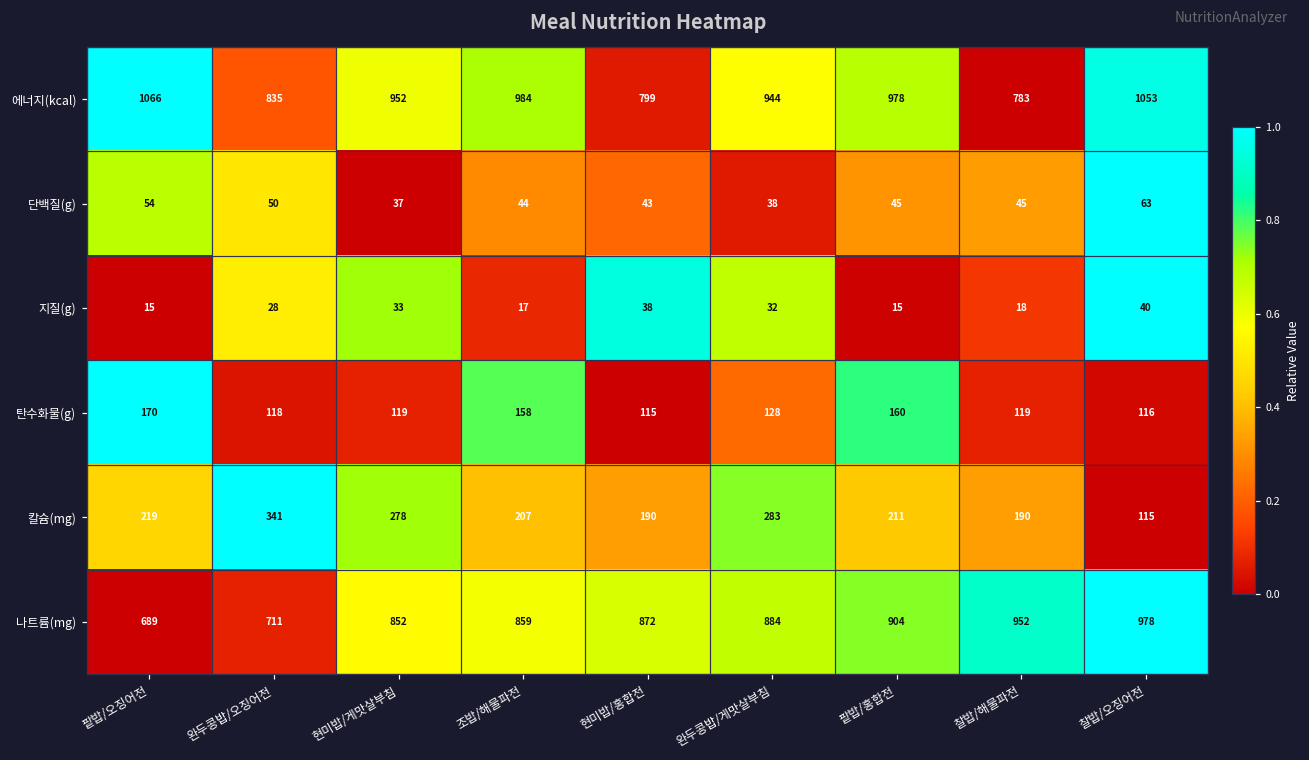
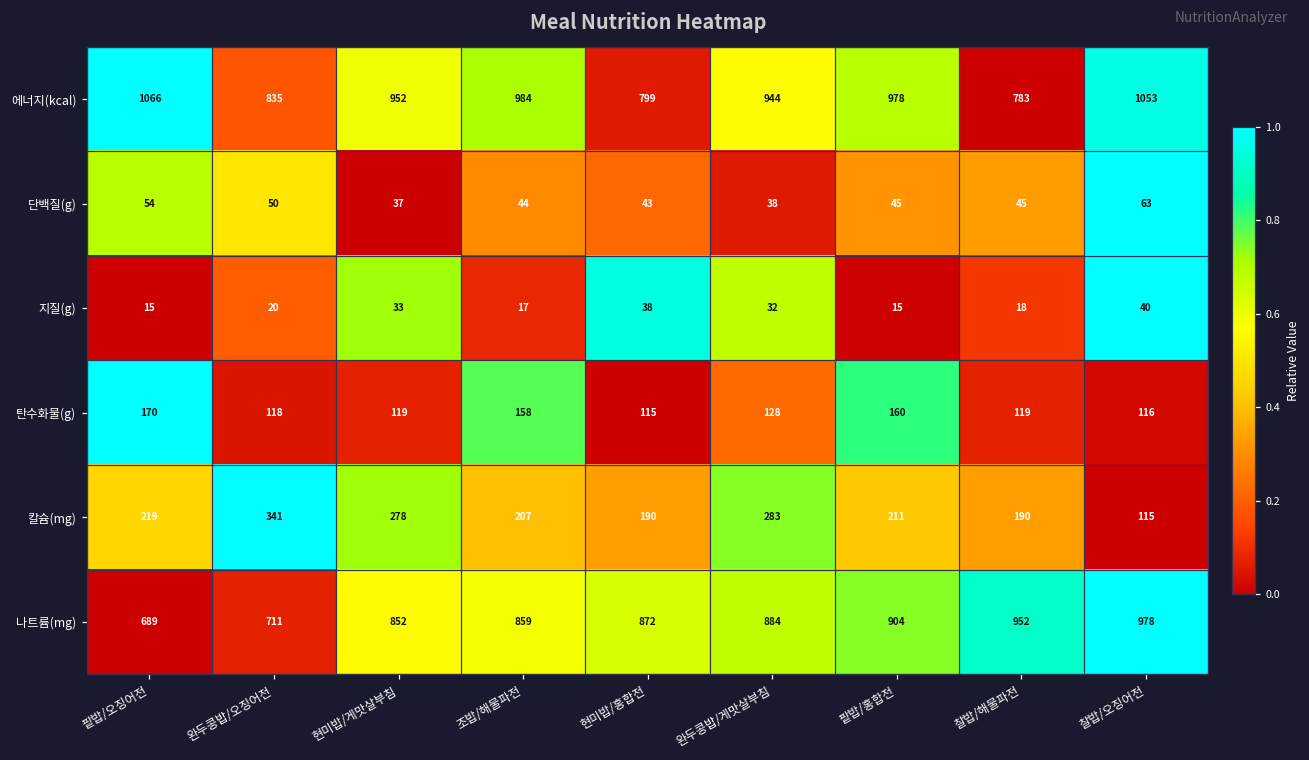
  {
    "에너지(kcal)": {
      "팥밥/오징어전": 1066,
      "완두콩밥/오징어전": 835,
      "현미밥/게맛살부침": 952,
      "조밥/해물파전": 984,
      "현미밥/홍합전": 799,
      "완두콩밥/게맛살부침": 944,
      "팥밥/홍합전": 978,
      "찰밥/해물파전": 783,
      "찰밥/오징어전": 1053
    },
    "단백질(g)": {
      "팥밥/오징어전": 54,
      "완두콩밥/오징어전": 50,
      "현미밥/게맛살부침": 37,
      "조밥/해물파전": 44,
      "현미밥/홍합전": 43,
      "완두콩밥/게맛살부침": 38,
      "팥밥/홍합전": 45,
      "찰밥/해물파전": 45,
      "찰밥/오징어전": 63
    },
    "지질(g)": {
      "팥밥/오징어전": 15,
-     "완두콩밥/오징어전": 28,
+     "완두콩밥/오징어전": 20,
      "현미밥/게맛살부침": 33,
      "조밥/해물파전": 17,
      "현미밥/홍합전": 38,
      "완두콩밥/게맛살부침": 32,
      "팥밥/홍합전": 15,
      "찰밥/해물파전": 18,
      "찰밥/오징어전": 40
    },
    "탄수화물(g)": {
      "팥밥/오징어전": 170,
      "완두콩밥/오징어전": 118,
      "현미밥/게맛살부침": 119,
      "조밥/해물파전": 158,
      "현미밥/홍합전": 115,
      "완두콩밥/게맛살부침": 128,
      "팥밥/홍합전": 160,
      "찰밥/해물파전": 119,
      "찰밥/오징어전": 116
    },
    "칼슘(mg)": {
      "팥밥/오징어전": 219,
      "완두콩밥/오징어전": 341,
      "현미밥/게맛살부침": 278,
      "조밥/해물파전": 207,
      "현미밥/홍합전": 190,
      "완두콩밥/게맛살부침": 283,
      "팥밥/홍합전": 211,
      "찰밥/해물파전": 190,
      "찰밥/오징어전": 115
    },
    "나트륨(mg)": {
      "팥밥/오징어전": 689,
      "완두콩밥/오징어전": 711,
      "현미밥/게맛살부침": 852,
      "조밥/해물파전": 859,
      "현미밥/홍합전": 872,
      "완두콩밥/게맛살부침": 884,
      "팥밥/홍합전": 904,
      "찰밥/해물파전": 952,
      "찰밥/오징어전": 978
    }
  }
